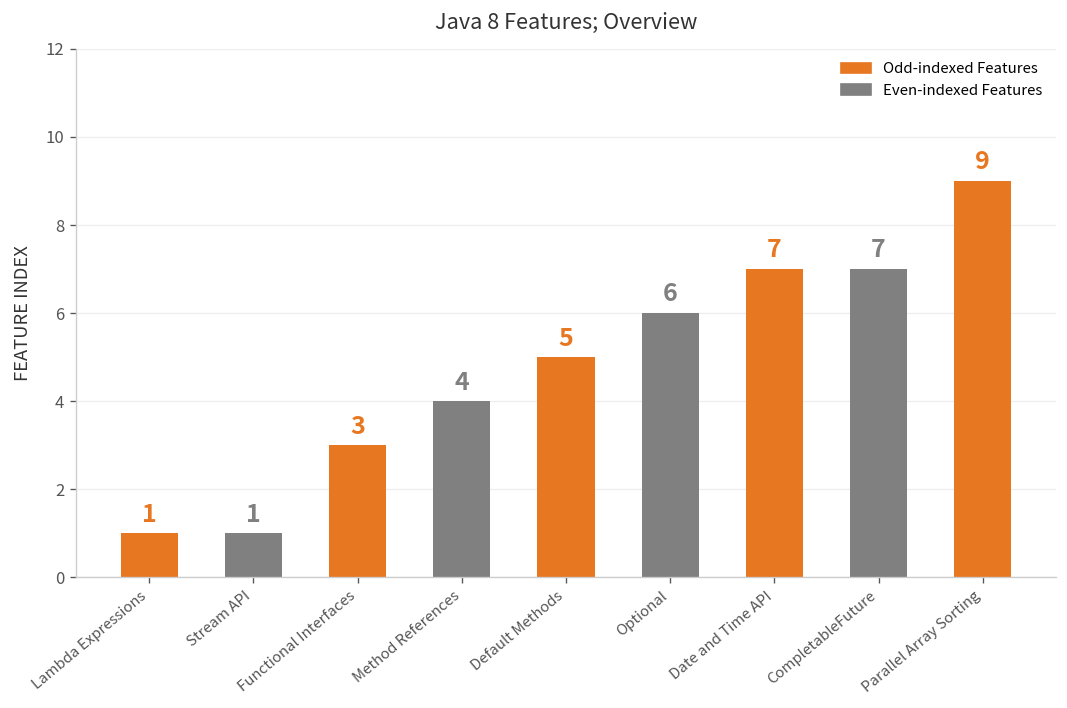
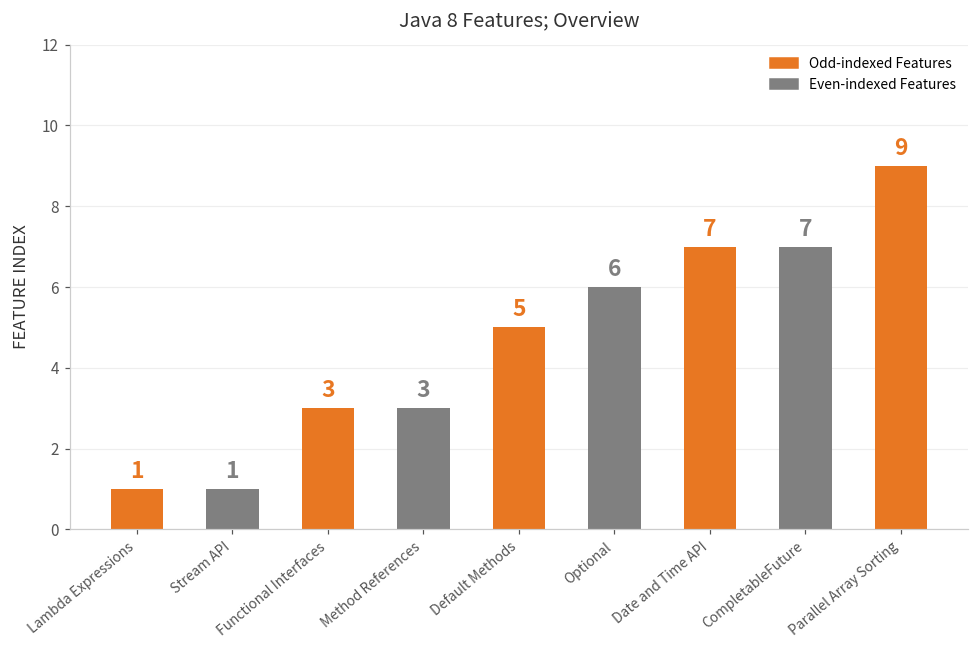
  {
    "Lambda Expressions": 1,
    "Stream API": 1,
    "Functional Interfaces": 3,
-   "Method References": 4,
+   "Method References": 3,
    "Default Methods": 5,
    "Optional": 6,
    "Date and Time API": 7,
    "CompletableFuture": 7,
    "Parallel Array Sorting": 9
  }
